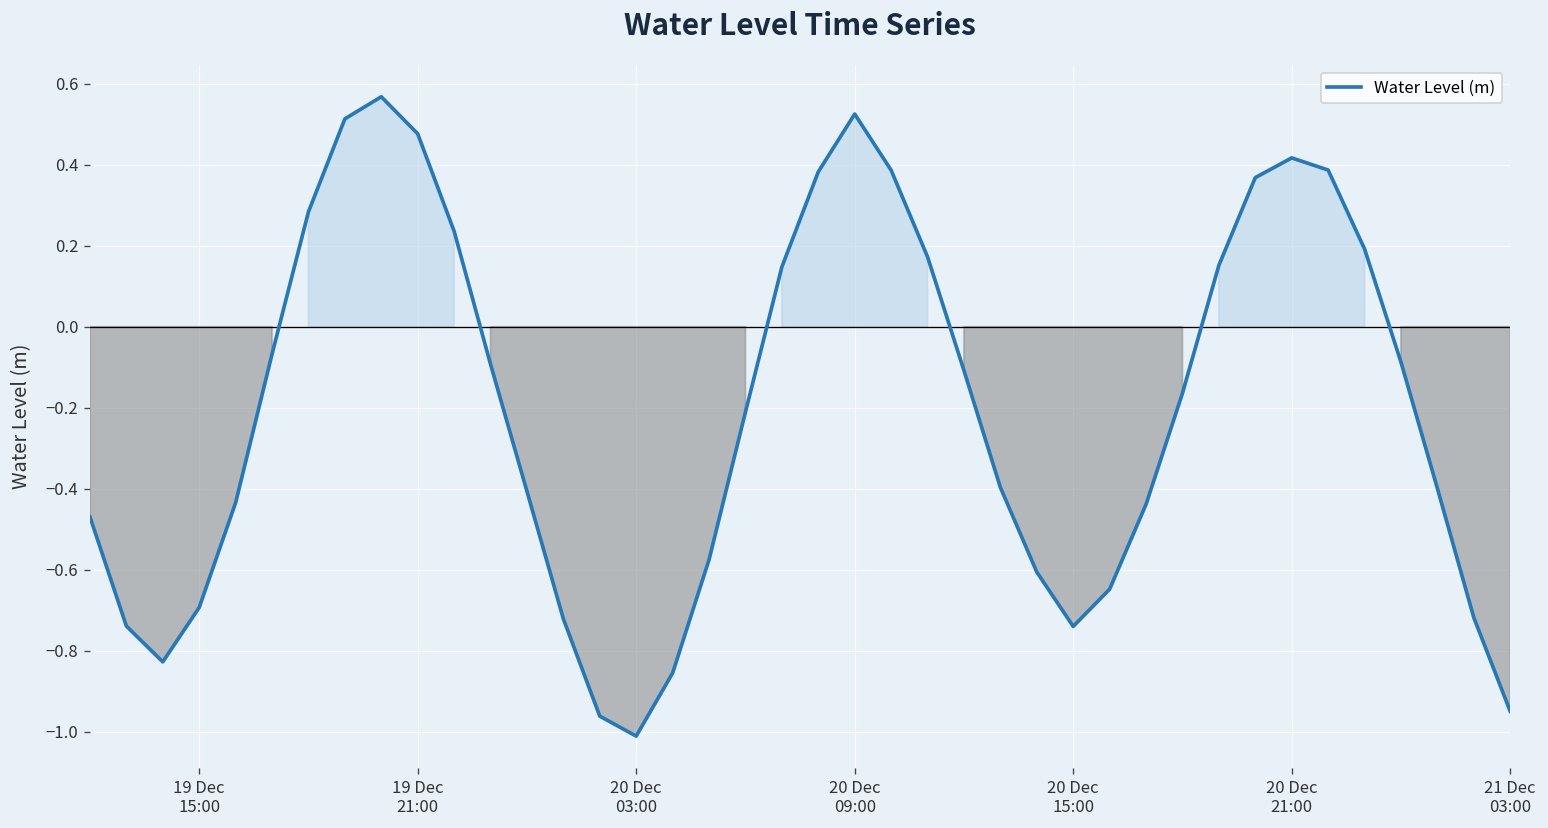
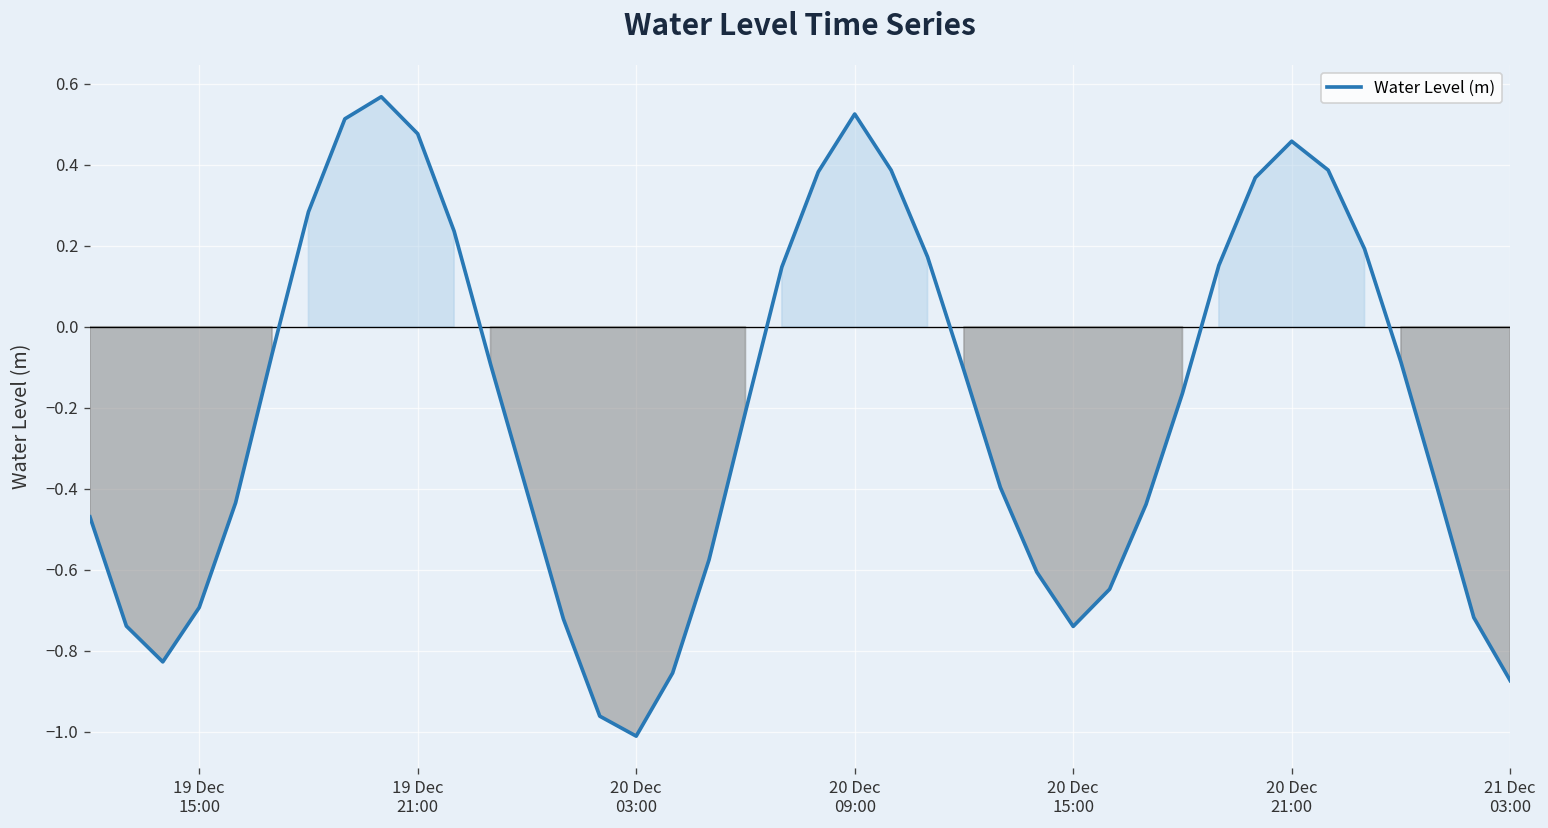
  {
    "19 Dec 15:00": -0.69,
    "19 Dec 21:00": 0.48,
    "20 Dec 03:00": -1.01,
    "20 Dec 09:00": 0.53,
    "20 Dec 15:00": -0.74,
-   "20 Dec 21:00": 0.42,
-   "21 Dec 03:00": -0.95
+   "20 Dec 21:00": 0.46,
+   "21 Dec 03:00": -0.87
  }
